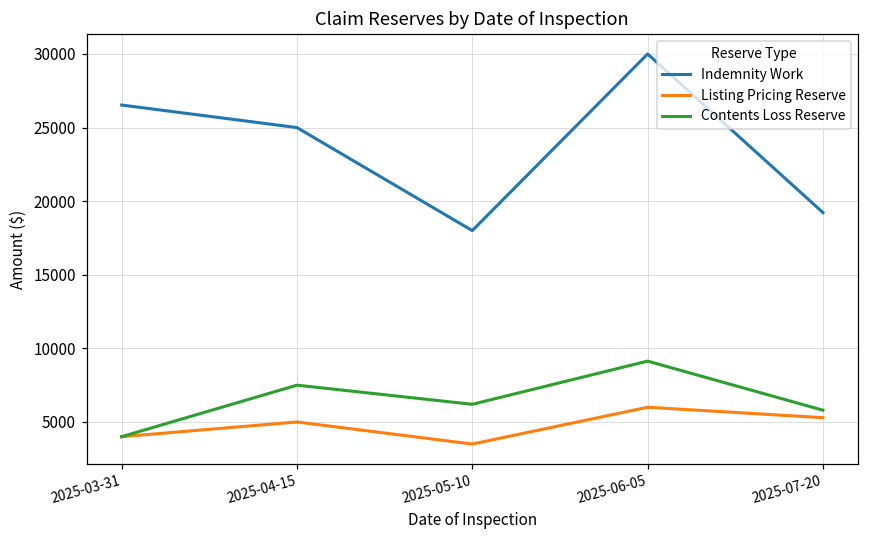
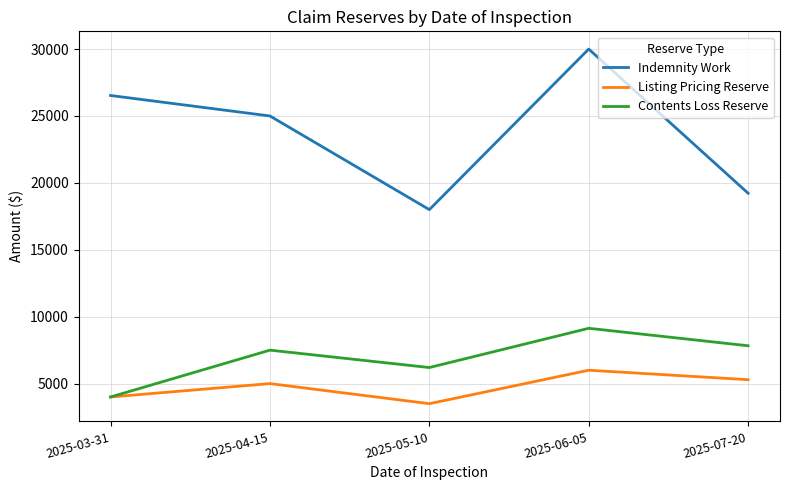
  {
    "Indemnity Work": {
      "2025-03-31": 26500,
      "2025-04-15": 25000,
      "2025-05-10": 18000,
      "2025-06-05": 30000,
      "2025-07-20": 19200
    },
    "Listing Pricing Reserve": {
      "2025-04-15": 5000,
      "2025-05-10": 3500,
      "2025-06-05": 6000,
      "2025-07-20": 5300
    },
    "Contents Loss Reserve": {
      "2025-04-15": 7500,
      "2025-05-10": 6200,
      "2025-06-05": 9100,
-     "2025-07-20": 5800
+     "2025-07-20": 7800
    }
  }
